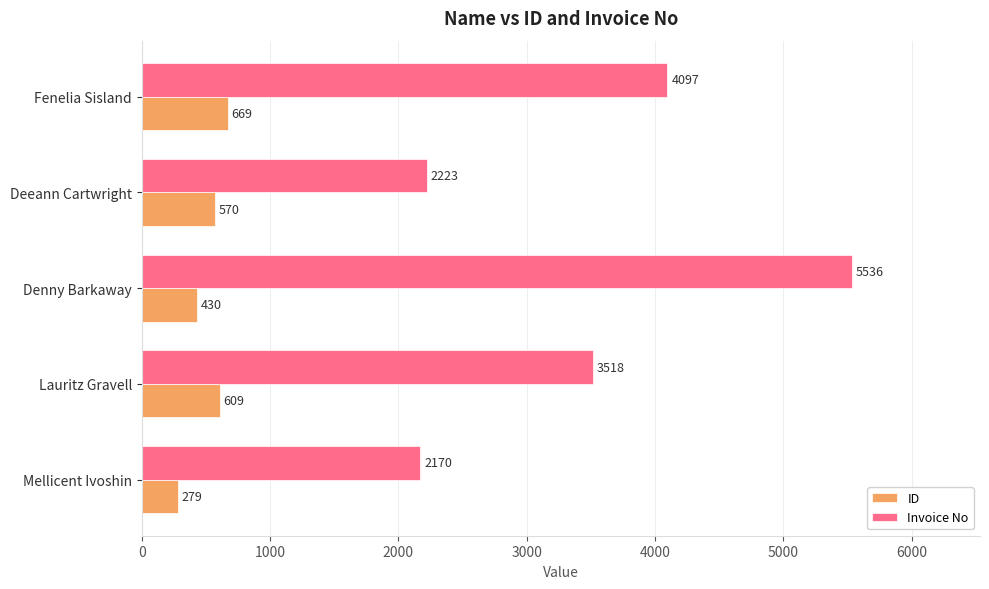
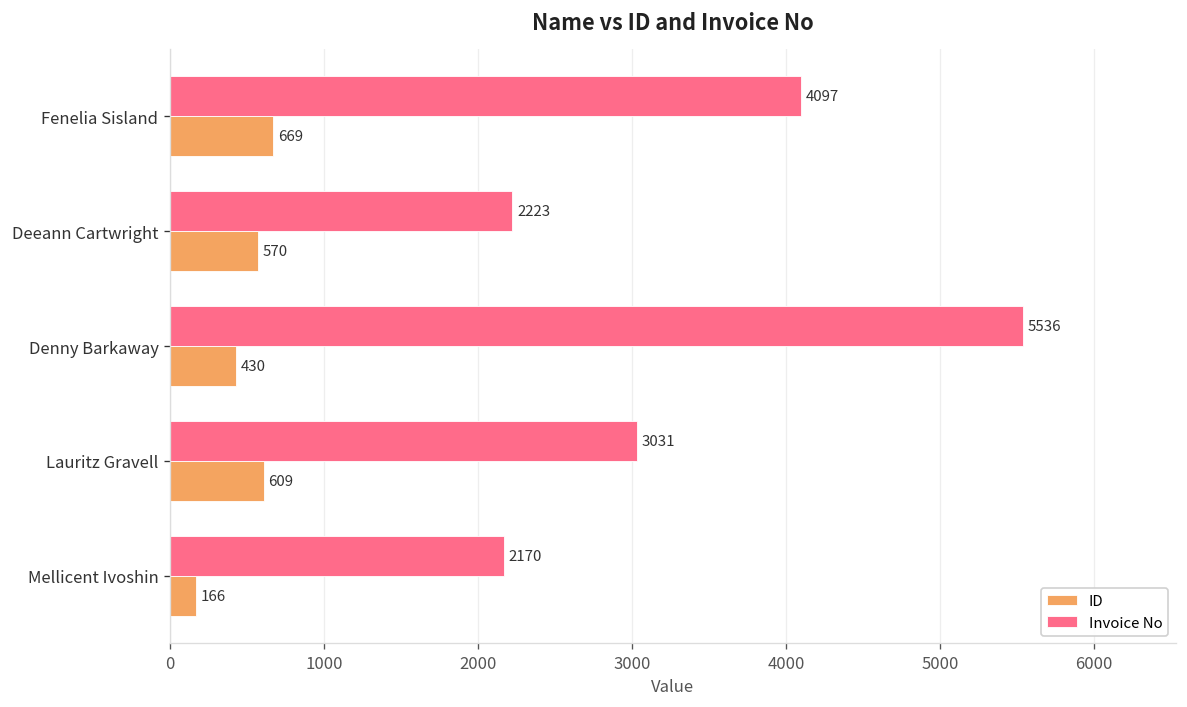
  {
    "ID": {
      "Fenelia Sisland": 669,
      "Deeann Cartwright": 570,
      "Denny Barkaway": 430,
      "Lauritz Gravell": 609,
-     "Mellicent Ivoshin": 279
+     "Mellicent Ivoshin": 166
    },
    "Invoice No": {
      "Fenelia Sisland": 4097,
      "Deeann Cartwright": 2223,
      "Denny Barkaway": 5536,
-     "Lauritz Gravell": 3518,
+     "Lauritz Gravell": 3031,
      "Mellicent Ivoshin": 2170
    }
  }
